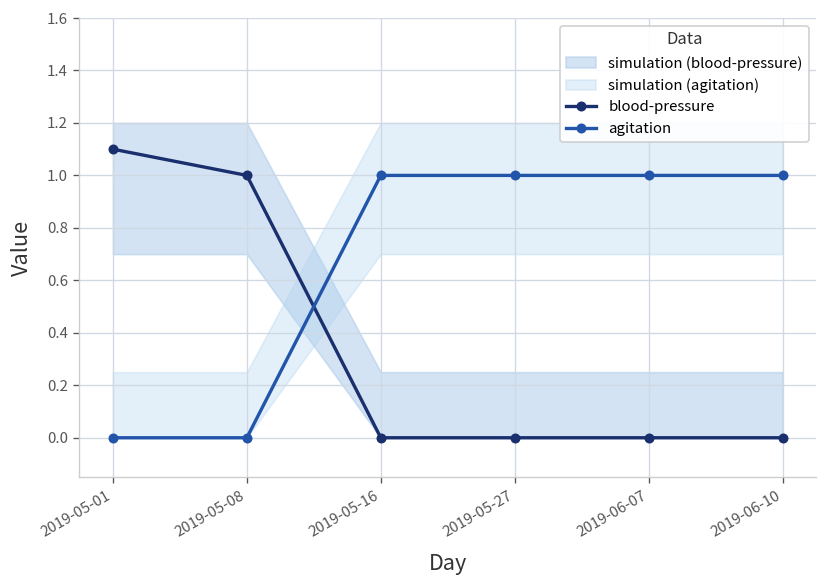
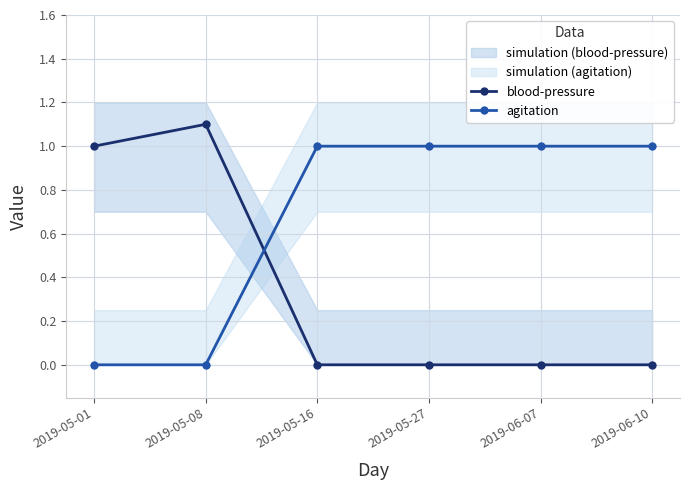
  {
    "blood-pressure": {
-     "2019-05-01": 1.1,
-     "2019-05-08": 1.0,
+     "2019-05-01": 1.0,
+     "2019-05-08": 1.1,
      "2019-05-16": 0.0,
      "2019-05-27": 0.0,
      "2019-06-07": 0.0,
      "2019-06-10": 0.0
    },
    "agitation": {
      "2019-05-01": 0.0,
      "2019-05-08": 0.0,
      "2019-05-16": 1.0,
      "2019-05-27": 1.0,
      "2019-06-07": 1.0,
      "2019-06-10": 1.0
    }
  }
